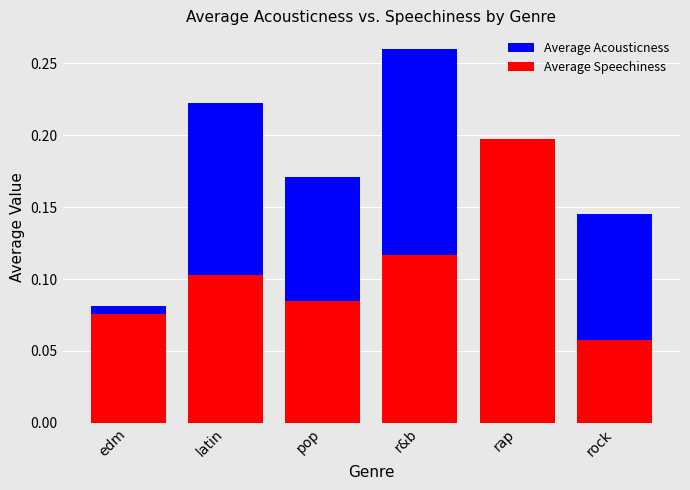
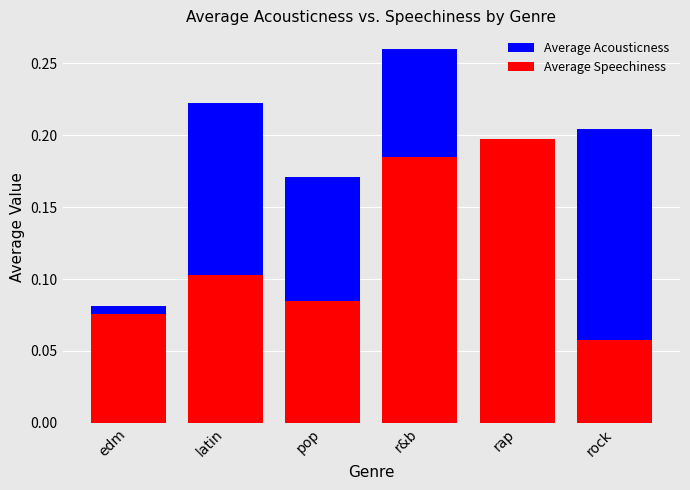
  {
    "Average Acousticness": {
      "edm": 0.082,
      "latin": 0.222,
      "pop": 0.171,
      "r&b": 0.260,
-     "rock": 0.145
+     "rock": 0.205
    },
    "Average Speechiness": {
-     "r&b": 0.117,
+     "r&b": 0.185,
      "rap": 0.198
    }
  }
